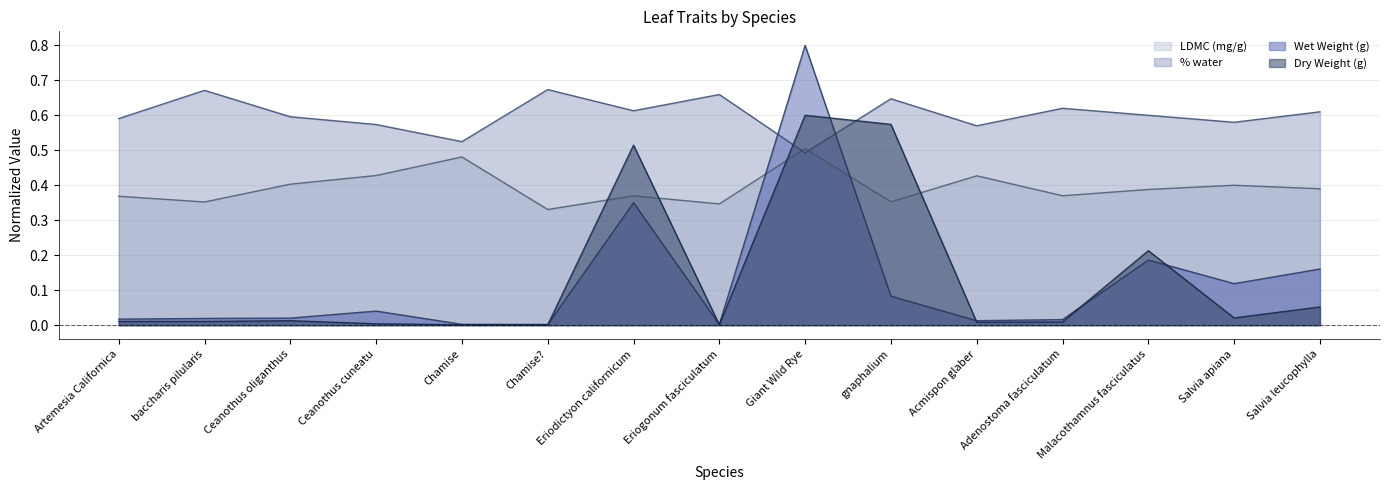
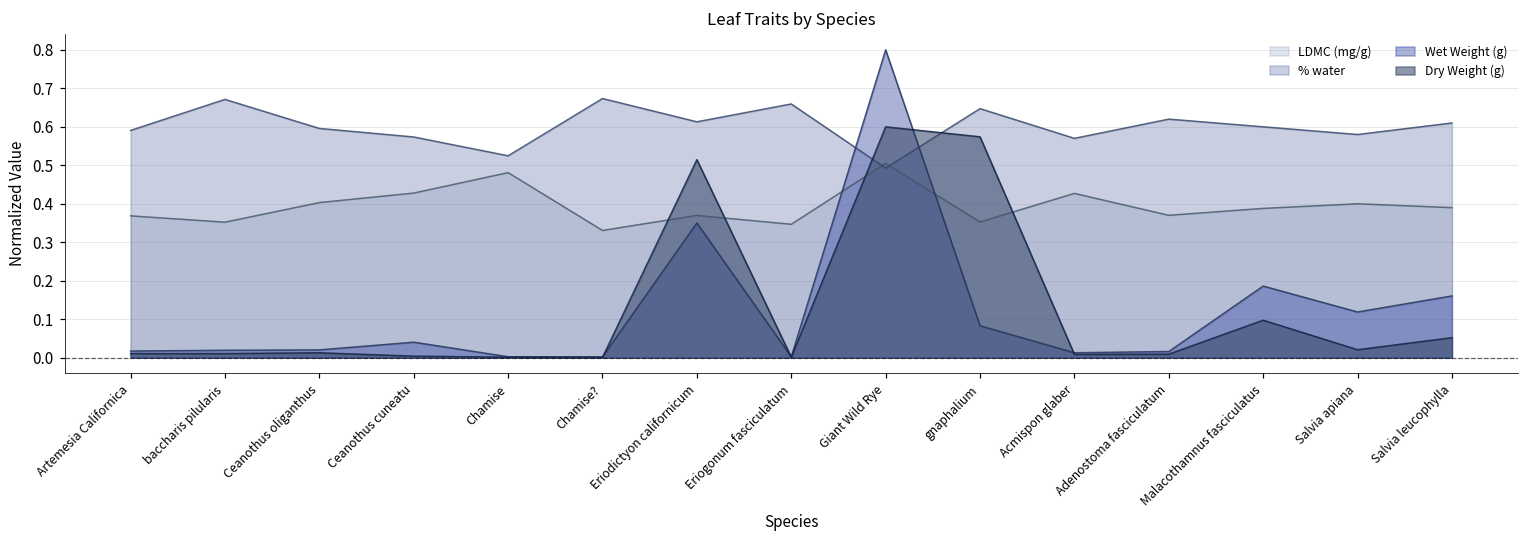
  {
    "Dry Weight (g)": {
      "baccharis pilularis": 0.01,
      "Ceanothus oliganthus": 0.01,
      "Ceanothus cuneatu": 0.00,
      "Eriodictyon californicum": 0.51,
      "Giant Wild Rye": 0.60,
      "gnaphalium": 0.57,
-     "Malacothamnus fasciculatus": 0.21,
+     "Malacothamnus fasciculatus": 0.10,
      "Salvia apiana": 0.02,
      "Salvia leucophylla": 0.05
    }
  }
